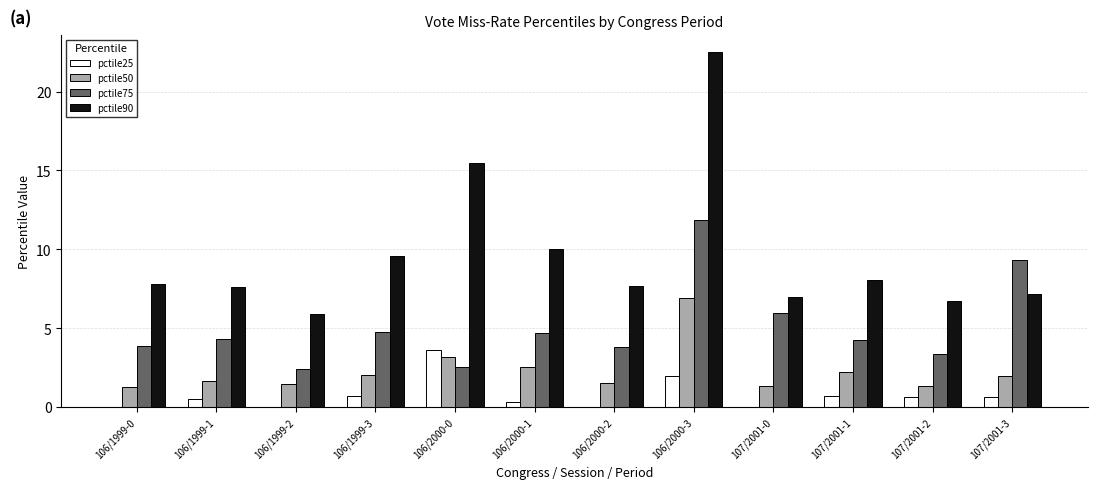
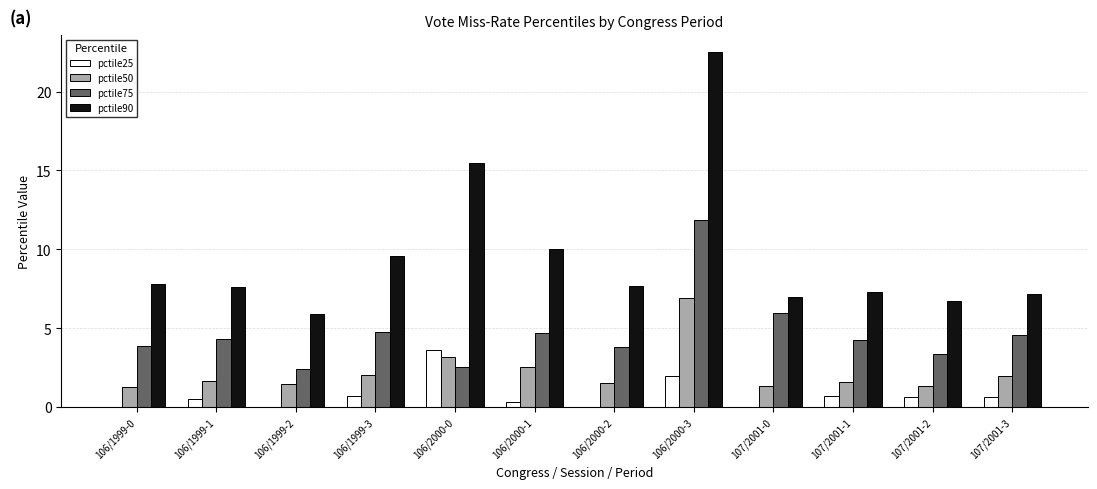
  {
    "pctile25": {
      "106/1999-0": 0.0,
      "106/1999-1": 0.5,
      "106/1999-2": 0.0,
      "106/1999-3": 0.7,
      "106/2000-0": 3.6,
      "106/2000-1": 0.4,
      "106/2000-2": 0.0,
      "106/2000-3": 2.0,
      "107/2001-0": 0.0,
      "107/2001-1": 0.7,
      "107/2001-2": 0.7,
      "107/2001-3": 0.7
    },
    "pctile50": {
      "106/1999-0": 1.3,
      "106/1999-1": 1.6,
      "106/1999-2": 1.5,
      "106/1999-3": 2.1,
      "106/2000-0": 3.2,
      "106/2000-1": 2.5,
      "106/2000-2": 1.5,
      "106/2000-3": 6.9,
      "107/2001-0": 1.3,
-     "107/2001-1": 2.2,
+     "107/2001-1": 1.6,
      "107/2001-2": 1.3,
      "107/2001-3": 2.0
    },
    "pctile75": {
      "106/1999-0": 3.9,
      "106/1999-1": 4.3,
      "106/1999-2": 2.5,
      "106/1999-3": 4.8,
      "106/2000-0": 2.5,
      "106/2000-1": 4.7,
      "106/2000-2": 3.8,
      "106/2000-3": 11.9,
      "107/2001-0": 6.0,
      "107/2001-1": 4.3,
      "107/2001-2": 3.4,
-     "107/2001-3": 9.4
+     "107/2001-3": 4.6
    },
    "pctile90": {
      "106/1999-0": 7.8,
      "106/1999-1": 7.6,
      "106/1999-2": 5.9,
      "106/1999-3": 9.6,
      "106/2000-0": 15.5,
      "106/2000-1": 10.0,
      "106/2000-2": 7.7,
      "106/2000-3": 22.5,
      "107/2001-0": 7.0,
-     "107/2001-1": 8.1,
+     "107/2001-1": 7.3,
      "107/2001-2": 6.7,
      "107/2001-3": 7.2
    }
  }
